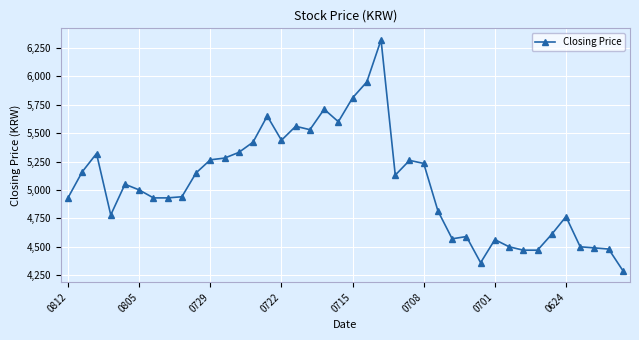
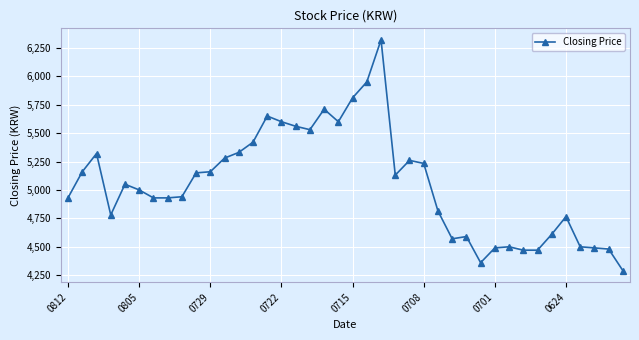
  {
    "0812": "4,930",
    "0805": "5,000",
-   "0729": "5,270",
-   "0722": "5,440",
+   "0729": "5,160",
+   "0722": "5,600",
    "0715": "5,810",
    "0708": "5,230",
-   "0701": "4,560",
+   "0701": "4,490",
    "0624": "4,770"
  }
